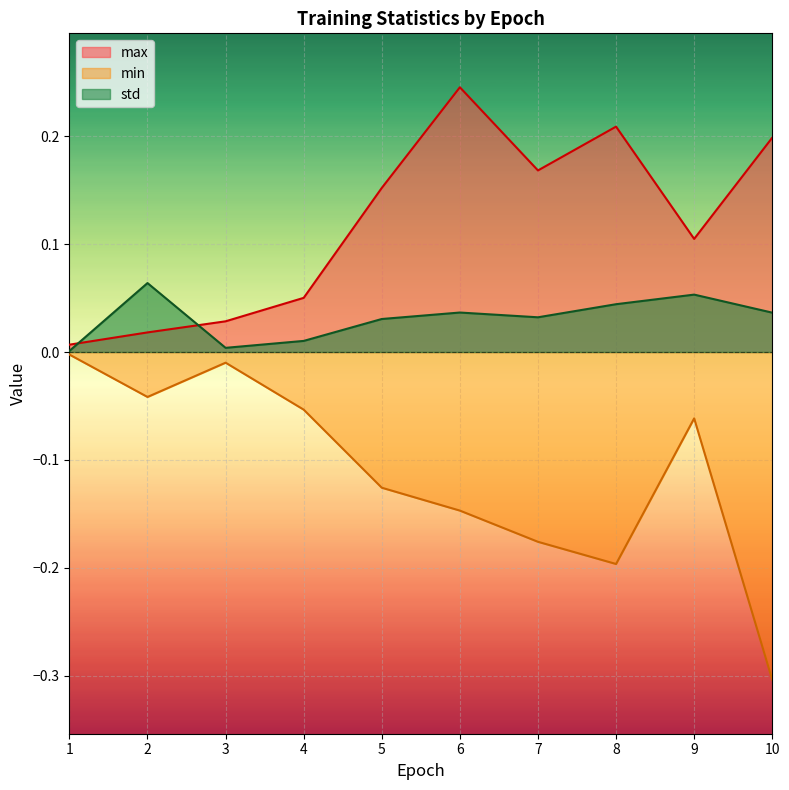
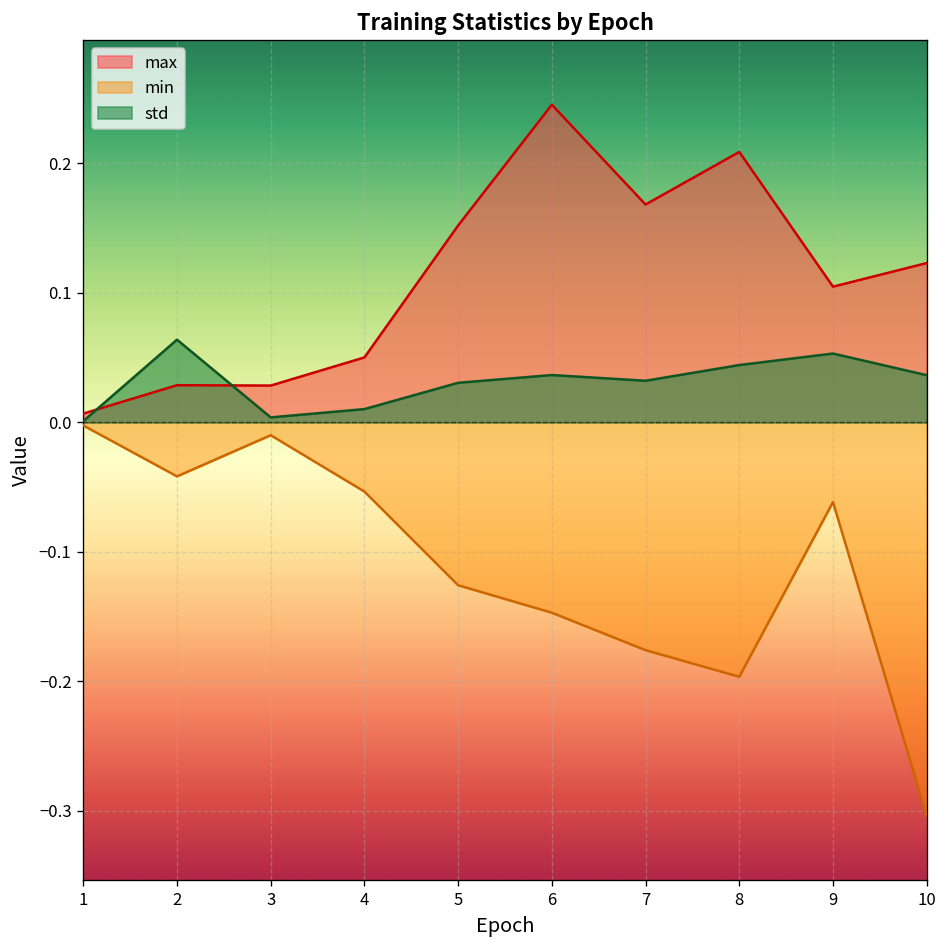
  {
    "max": {
      "1": 0.007,
-     "2": 0.018,
+     "2": 0.029,
      "3": 0.028,
      "4": 0.050,
      "5": 0.152,
      "6": 0.245,
      "7": 0.168,
      "8": 0.209,
      "9": 0.105,
-     "10": 0.199
+     "10": 0.123
    },
    "std": {
      "2": 0.064,
      "3": 0.004,
      "4": 0.010,
      "5": 0.031,
      "6": 0.037,
      "7": 0.032,
      "8": 0.044,
      "9": 0.053,
      "10": 0.036
    }
  }
